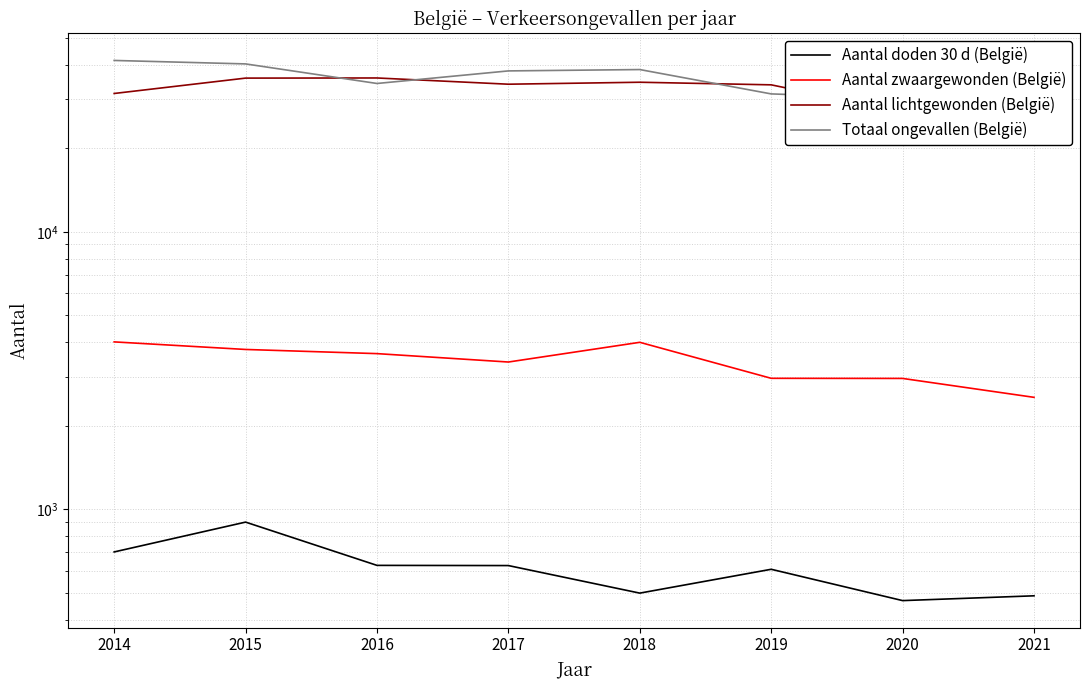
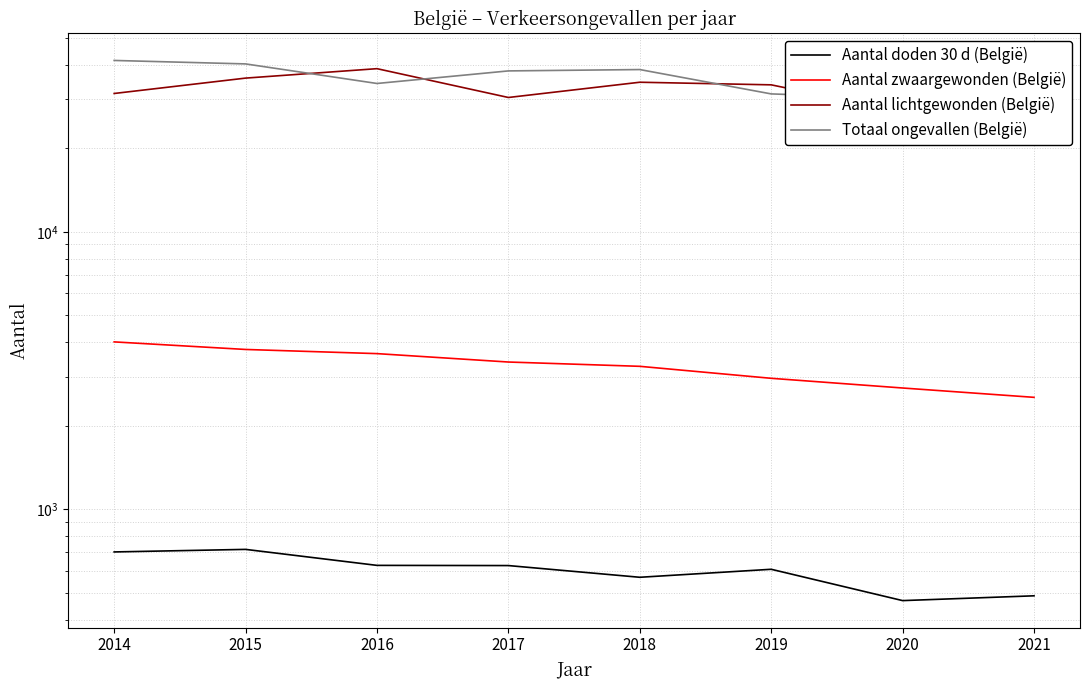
  {
    "Aantal doden 30 d (België)": {
      "2014": 700,
-     "2015": 900,
+     "2015": 720,
      "2016": 630,
      "2017": 630,
-     "2018": 500,
+     "2018": 570,
      "2019": 610,
      "2020": 470,
      "2021": 490
    },
    "Aantal zwaargewonden (België)": {
      "2014": 4000,
      "2015": 3800,
      "2016": 3600,
      "2017": 3400,
-     "2018": 4000,
+     "2018": 3300,
      "2019": 3000,
-     "2020": 3000,
+     "2020": 2700,
      "2021": 2500
    },
    "Aantal lichtgewonden (België)": {
      "2014": 32000,
      "2015": 36000,
-     "2016": 36000,
-     "2017": 34000,
+     "2016": 39000,
+     "2017": 30000,
      "2018": 35000,
      "2019": 34000
    },
    "Totaal ongevallen (België)": {
      "2014": 41000,
      "2015": 40000,
      "2016": 34000,
      "2017": 38000,
      "2018": 38000,
      "2019": 31000
    }
  }
